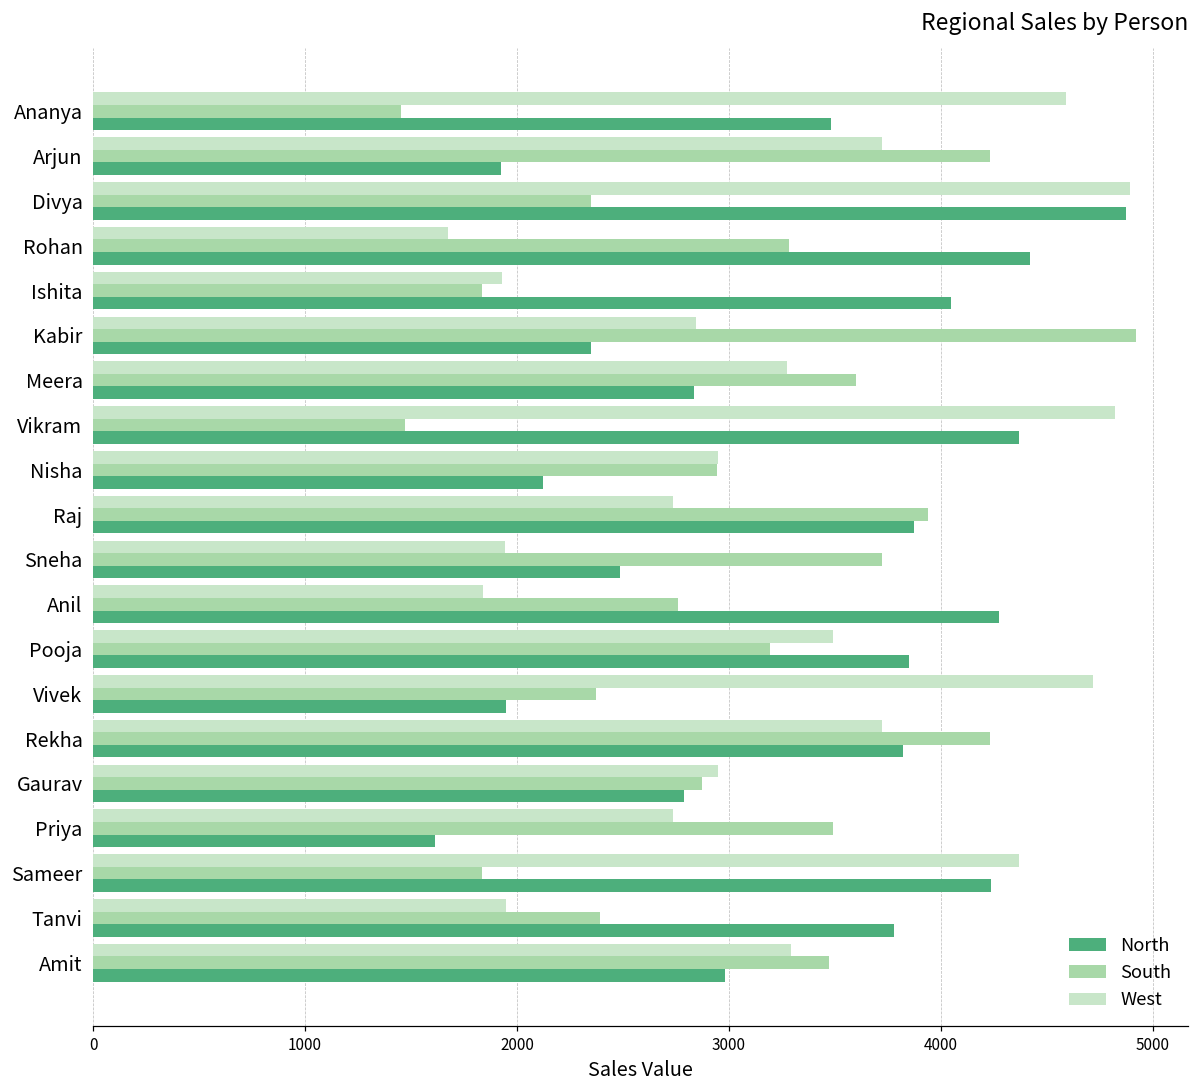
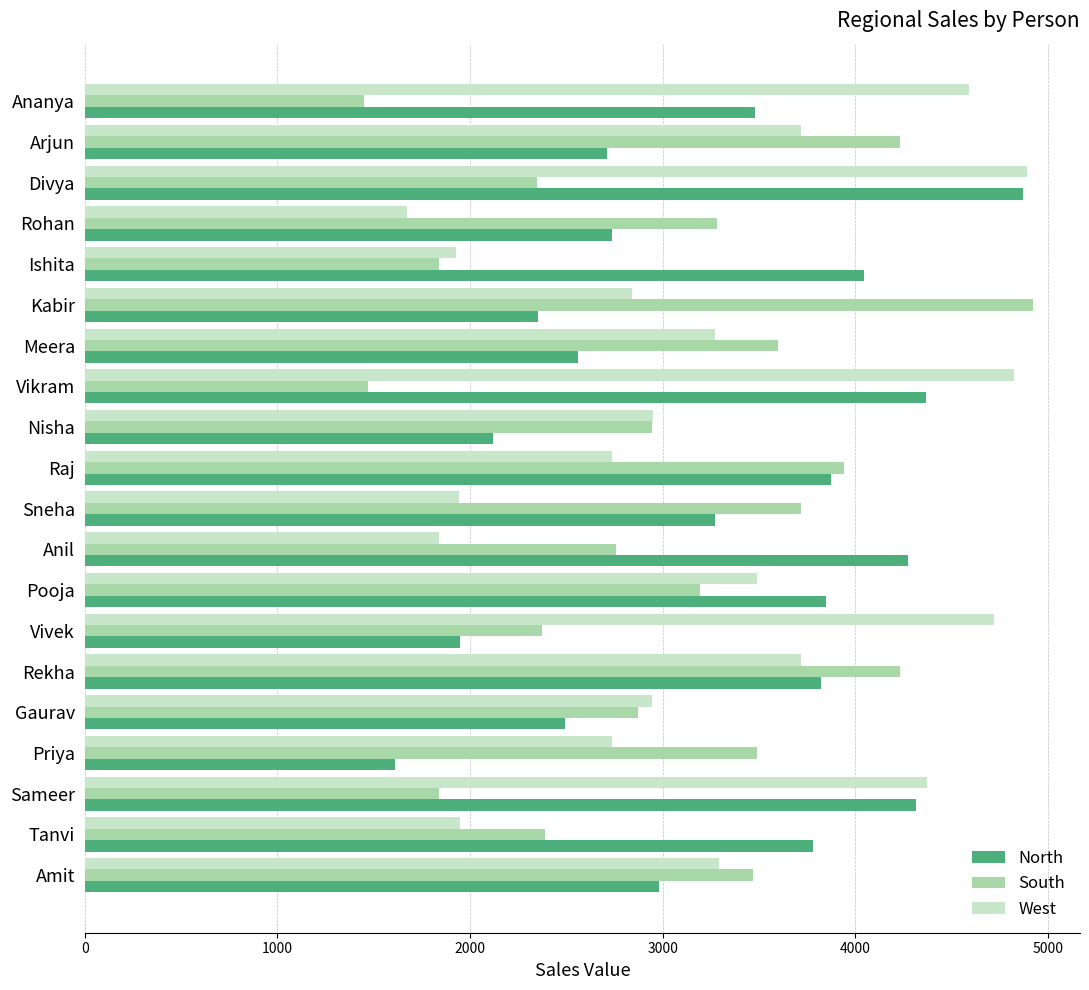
  {
    "North": {
      "Ananya": 3480,
-     "Arjun": 1920,
+     "Arjun": 2710,
      "Divya": 4870,
-     "Rohan": 4420,
+     "Rohan": 2740,
      "Ishita": 4050,
      "Kabir": 2350,
-     "Meera": 2830,
+     "Meera": 2560,
      "Vikram": 4370,
      "Nisha": 2120,
      "Raj": 3870,
-     "Sneha": 2490,
+     "Sneha": 3270,
      "Anil": 4270,
      "Pooja": 3850,
      "Vivek": 1950,
      "Rekha": 3820,
-     "Gaurav": 2790,
+     "Gaurav": 2490,
      "Priya": 1610,
-     "Sameer": 4240,
+     "Sameer": 4320,
      "Tanvi": 3780,
      "Amit": 2980
    }
  }
